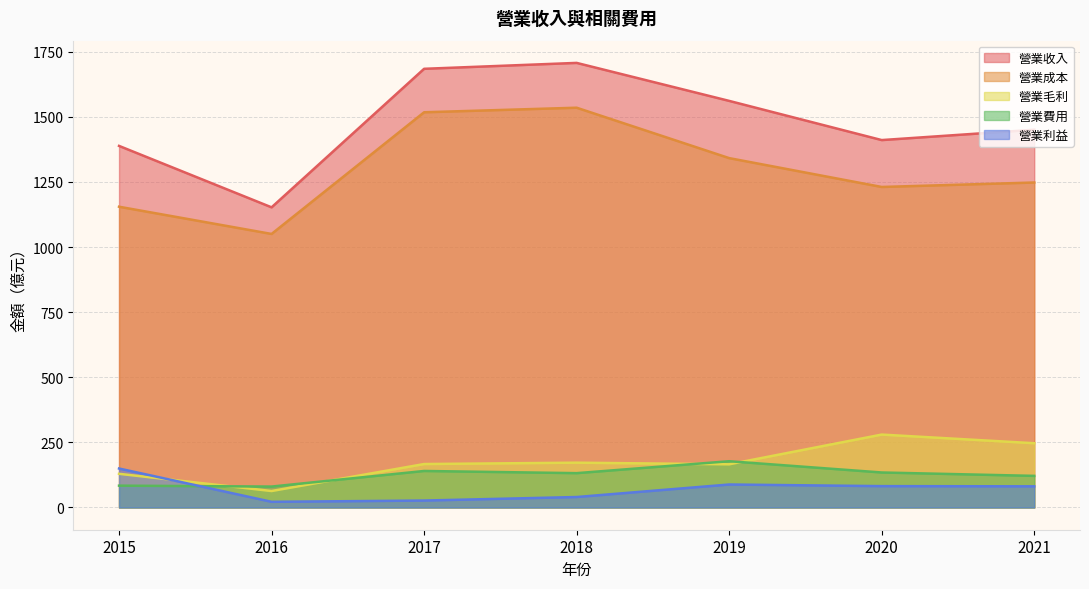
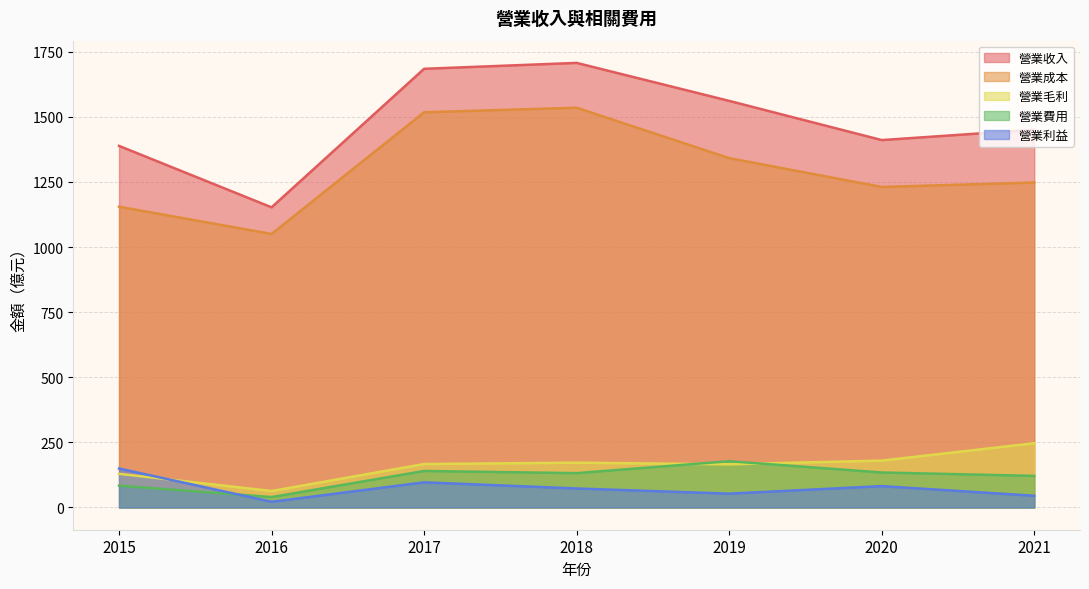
  {
    "營業毛利": {
      "2015": 130,
      "2016": 60,
      "2017": 170,
      "2018": 170,
      "2019": 170,
-     "2020": 280,
+     "2020": 180,
      "2021": 250
    },
    "營業費用": {
      "2015": 80,
-     "2016": 80,
+     "2016": 40,
      "2017": 140,
      "2018": 130,
      "2019": 180,
      "2020": 130,
      "2021": 120
    },
    "營業利益": {
      "2015": 150,
      "2016": 20,
-     "2017": 30,
-     "2018": 40,
-     "2019": 90,
+     "2017": 100,
+     "2018": 70,
+     "2019": 50,
      "2020": 80,
-     "2021": 80
+     "2021": 50
    }
  }
